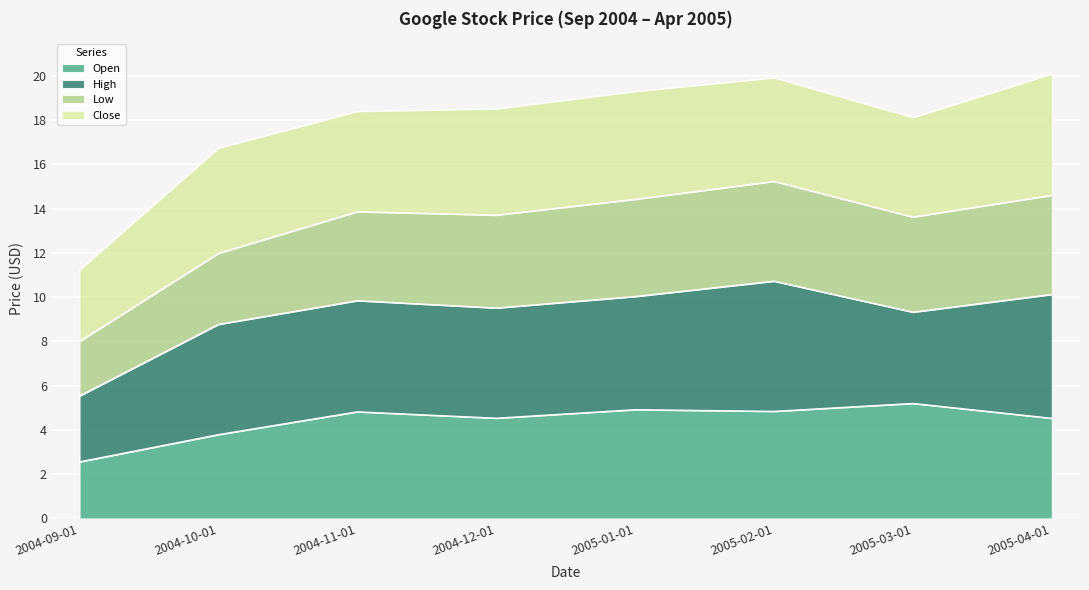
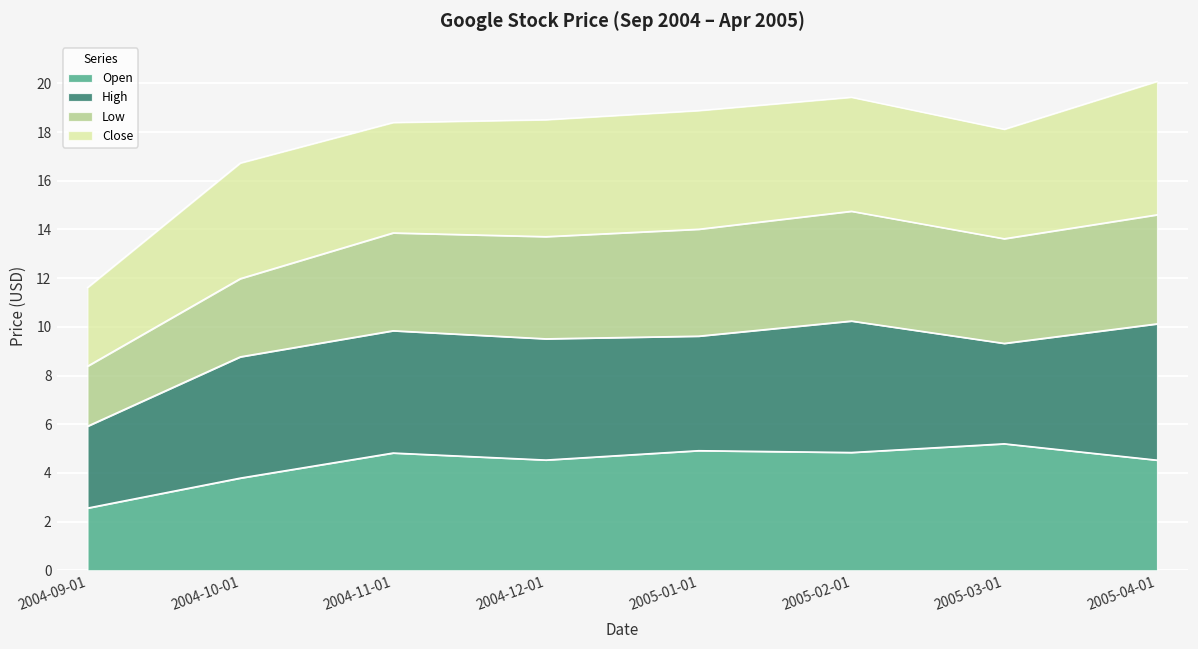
  {
    "Open": {
      "2004-09-01": 2.6,
      "2004-10-01": 3.8,
      "2004-11-01": 4.8,
      "2004-12-01": 4.5,
      "2005-01-01": 4.9,
      "2005-02-01": 4.8,
      "2005-03-01": 5.2,
      "2005-04-01": 4.5
    },
    "High": {
-     "2004-09-01": 3.0,
+     "2004-09-01": 3.4,
      "2004-10-01": 5.0,
      "2004-11-01": 5.0,
      "2004-12-01": 5.0,
-     "2005-01-01": 5.1,
-     "2005-02-01": 5.9,
+     "2005-01-01": 4.7,
+     "2005-02-01": 5.4,
      "2005-03-01": 4.1,
      "2005-04-01": 5.6
    }
  }
